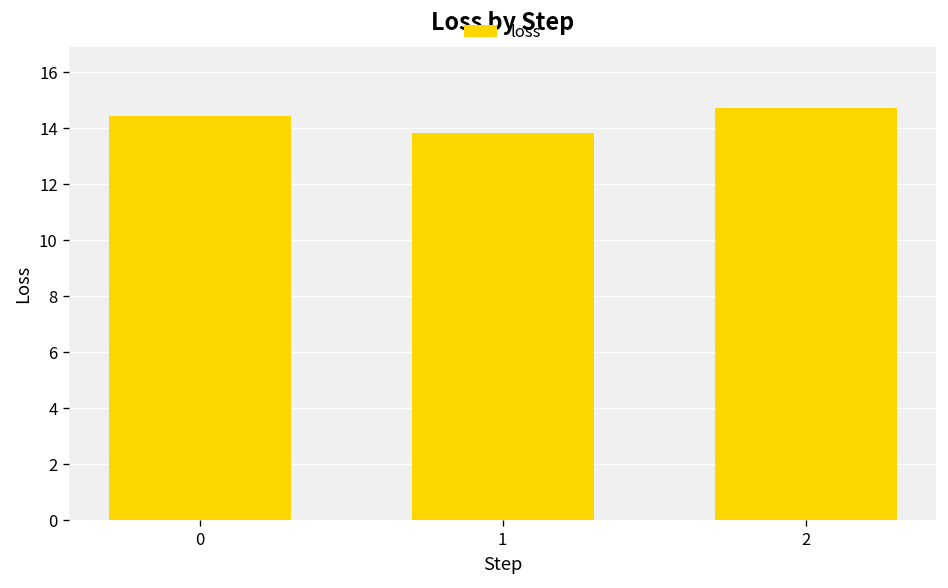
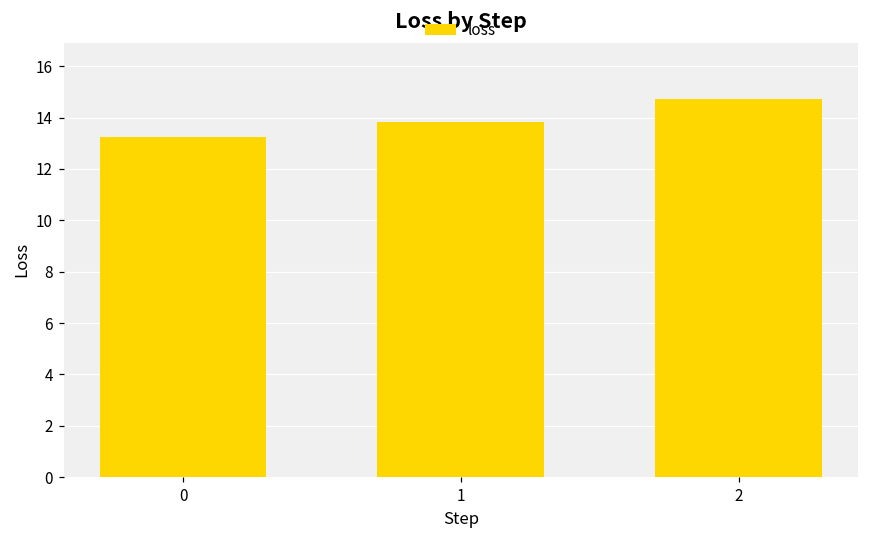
  {
-   "0": 14.4,
+   "0": 13.2,
    "1": 13.8,
    "2": 14.7
  }
